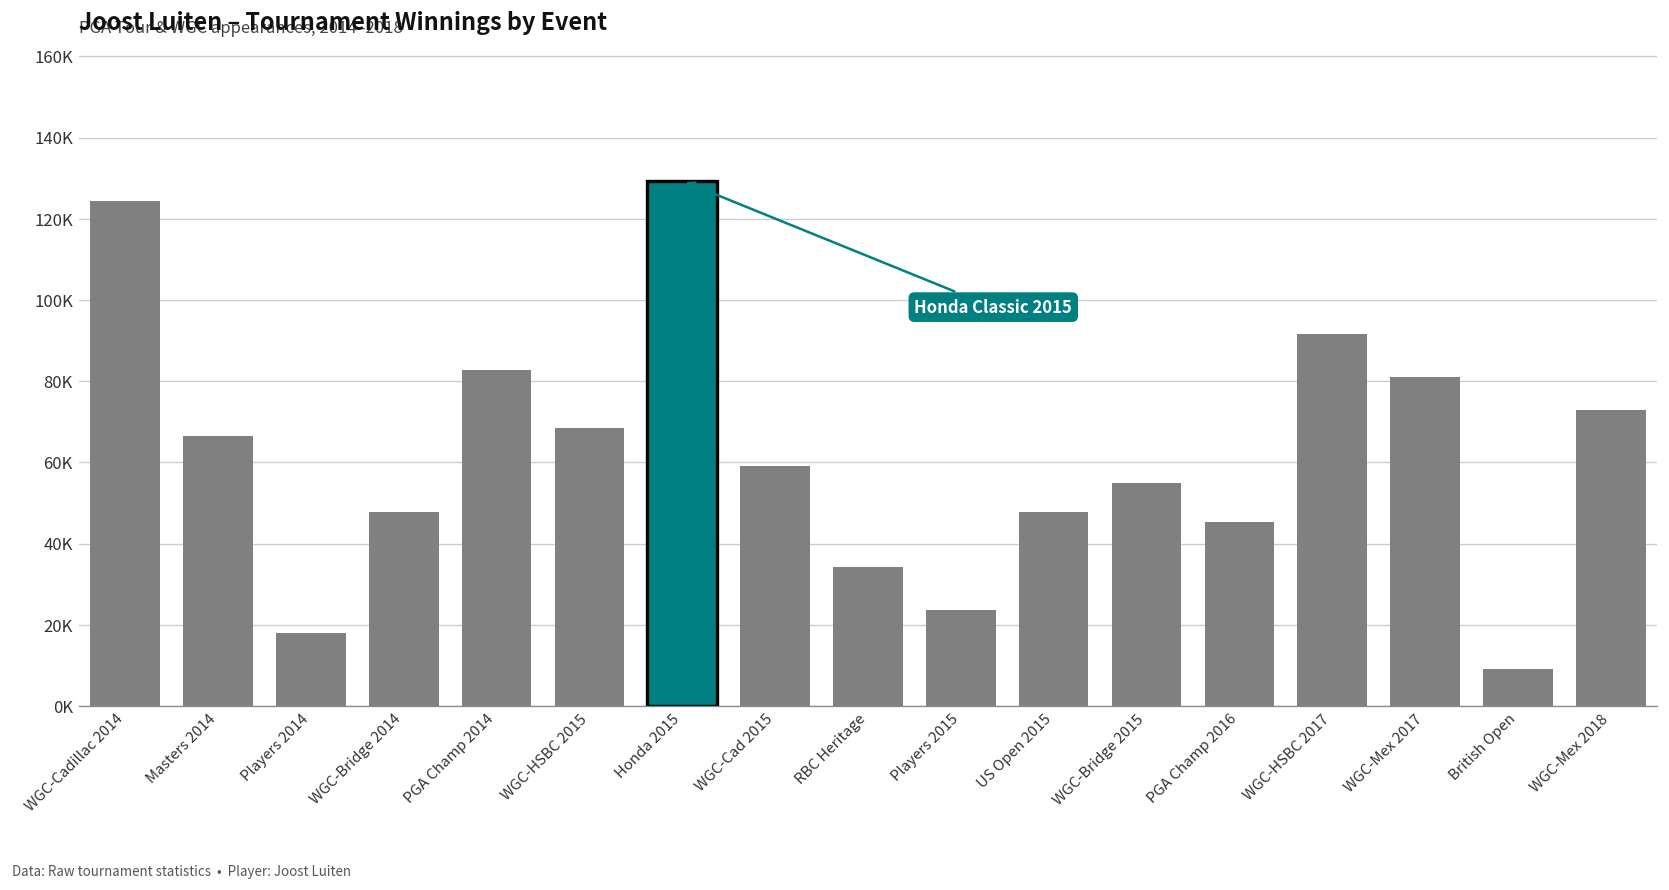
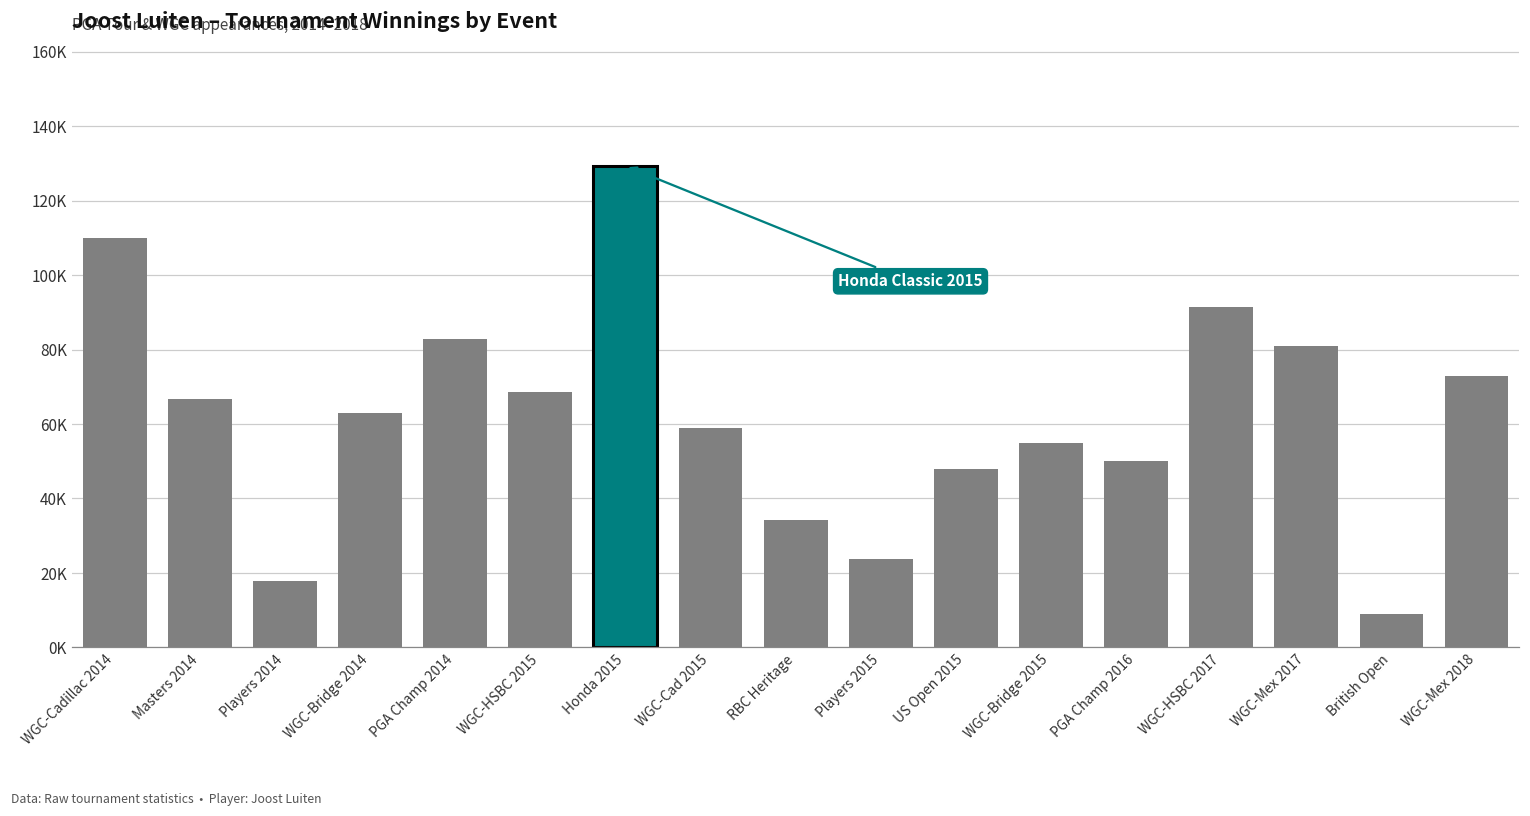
  {
-   "WGC-Cadillac 2014": 124000,
+   "WGC-Cadillac 2014": 110000,
    "Masters 2014": 67000,
    "Players 2014": 18000,
-   "WGC-Bridge 2014": 48000,
+   "WGC-Bridge 2014": 63000,
    "PGA Champ 2014": 83000,
    "WGC-HSBC 2015": 69000,
    "Honda 2015": 129000,
    "WGC-Cad 2015": 59000,
    "RBC Heritage": 34000,
    "Players 2015": 24000,
    "US Open 2015": 48000,
    "WGC-Bridge 2015": 55000,
-   "PGA Champ 2016": 45000,
+   "PGA Champ 2016": 50000,
    "WGC-HSBC 2017": 92000,
    "WGC-Mex 2017": 81000,
    "British Open": 9000,
    "WGC-Mex 2018": 73000
  }
